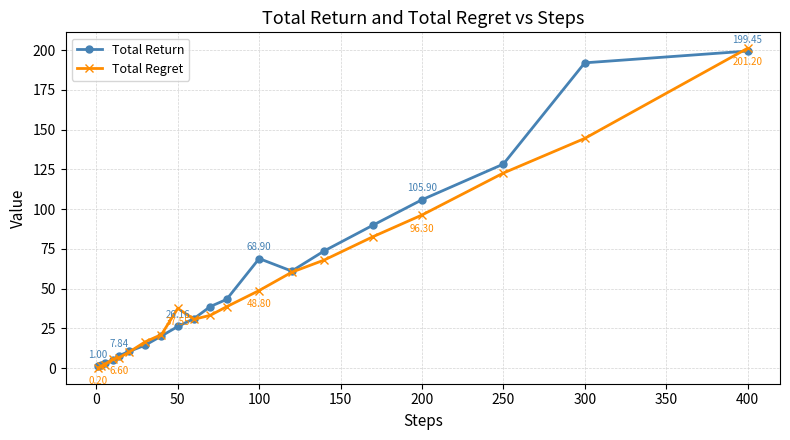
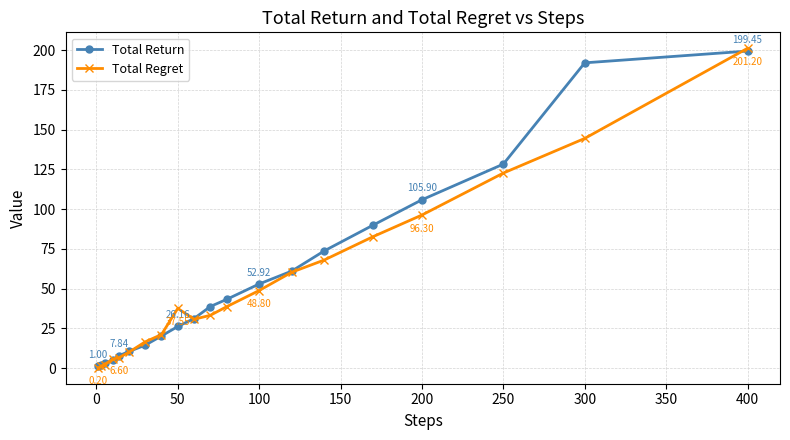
  {
    "Total Return": {
-     "100": 68.90,
+     "100": 52.92,
      "200": 105.90,
      "400": 199.45
    },
    "Total Regret": {
      "100": 48.80,
      "200": 96.30,
      "400": 201.20
    }
  }
